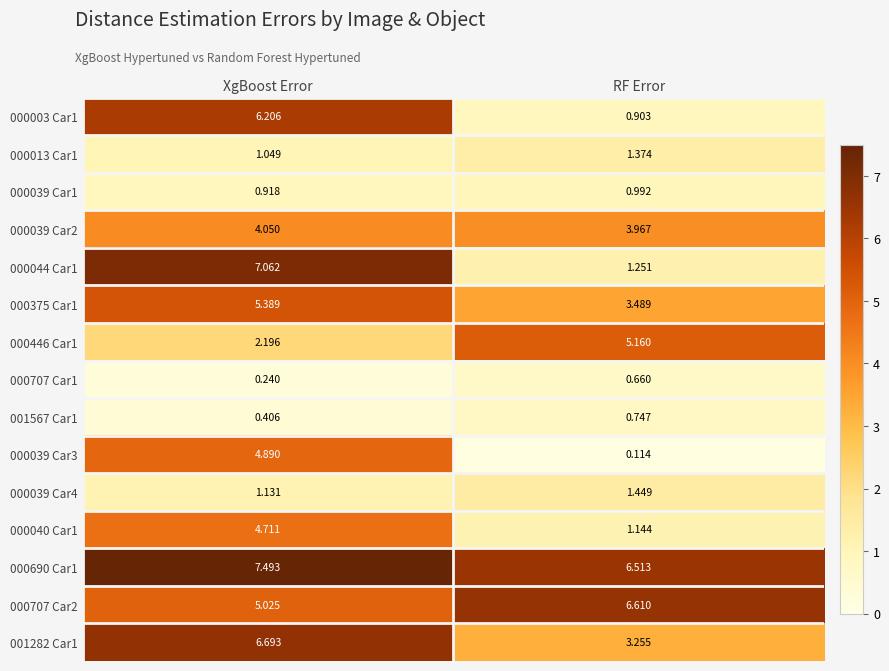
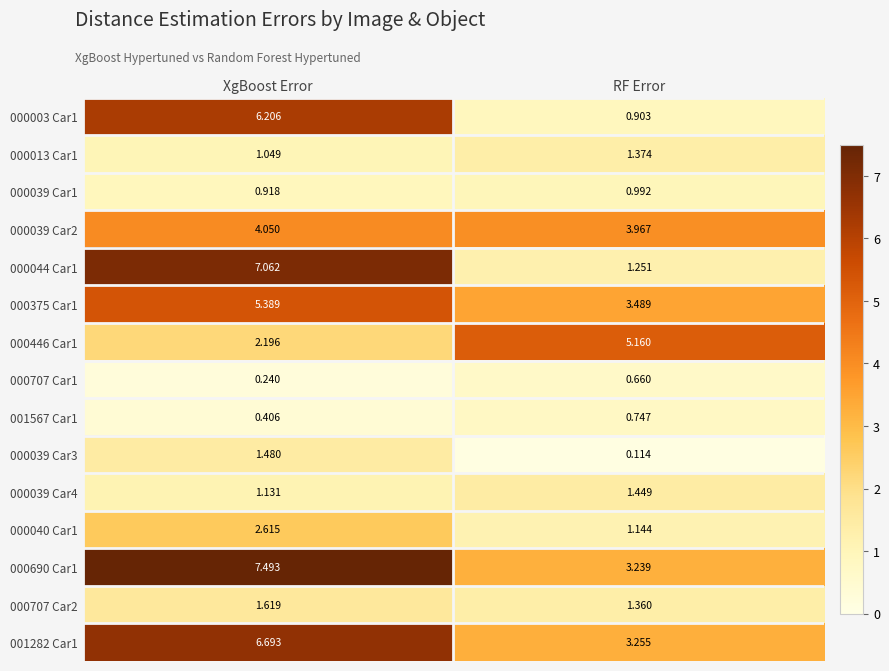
  {
    "000003 Car1": {
      "XgBoost Error": 6.206,
      "RF Error": 0.903
    },
    "000013 Car1": {
      "XgBoost Error": 1.049,
      "RF Error": 1.374
    },
    "000039 Car1": {
      "XgBoost Error": 0.918,
      "RF Error": 0.992
    },
    "000039 Car2": {
      "XgBoost Error": 4.050,
      "RF Error": 3.967
    },
    "000044 Car1": {
      "XgBoost Error": 7.062,
      "RF Error": 1.251
    },
    "000375 Car1": {
      "XgBoost Error": 5.389,
      "RF Error": 3.489
    },
    "000446 Car1": {
      "XgBoost Error": 2.196,
      "RF Error": 5.160
    },
    "000707 Car1": {
      "XgBoost Error": 0.240,
      "RF Error": 0.660
    },
    "001567 Car1": {
      "XgBoost Error": 0.406,
      "RF Error": 0.747
    },
    "000039 Car3": {
-     "XgBoost Error": 4.890,
+     "XgBoost Error": 1.480,
      "RF Error": 0.114
    },
    "000039 Car4": {
      "XgBoost Error": 1.131,
      "RF Error": 1.449
    },
    "000040 Car1": {
-     "XgBoost Error": 4.711,
+     "XgBoost Error": 2.615,
      "RF Error": 1.144
    },
    "000690 Car1": {
      "XgBoost Error": 7.493,
-     "RF Error": 6.513
+     "RF Error": 3.239
    },
    "000707 Car2": {
-     "XgBoost Error": 5.025,
-     "RF Error": 6.610
+     "XgBoost Error": 1.619,
+     "RF Error": 1.360
    },
    "001282 Car1": {
      "XgBoost Error": 6.693,
      "RF Error": 3.255
    }
  }
